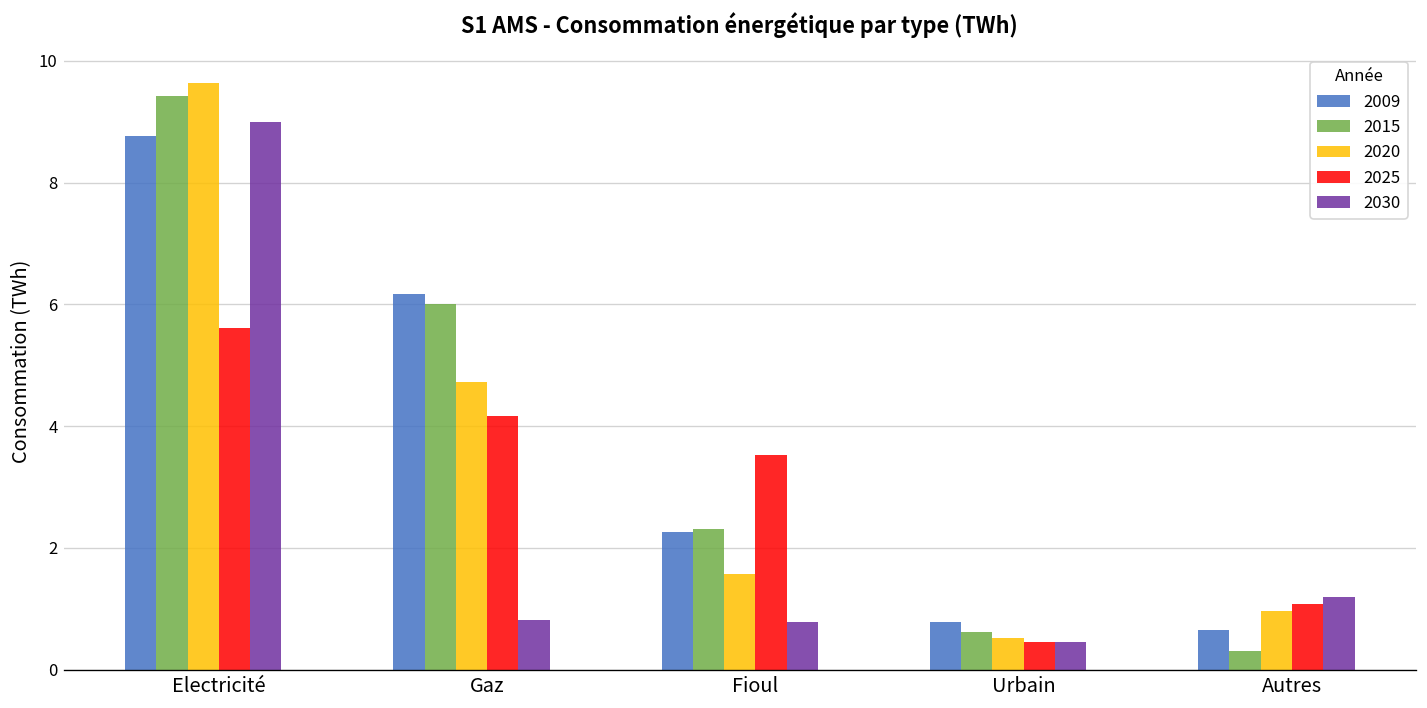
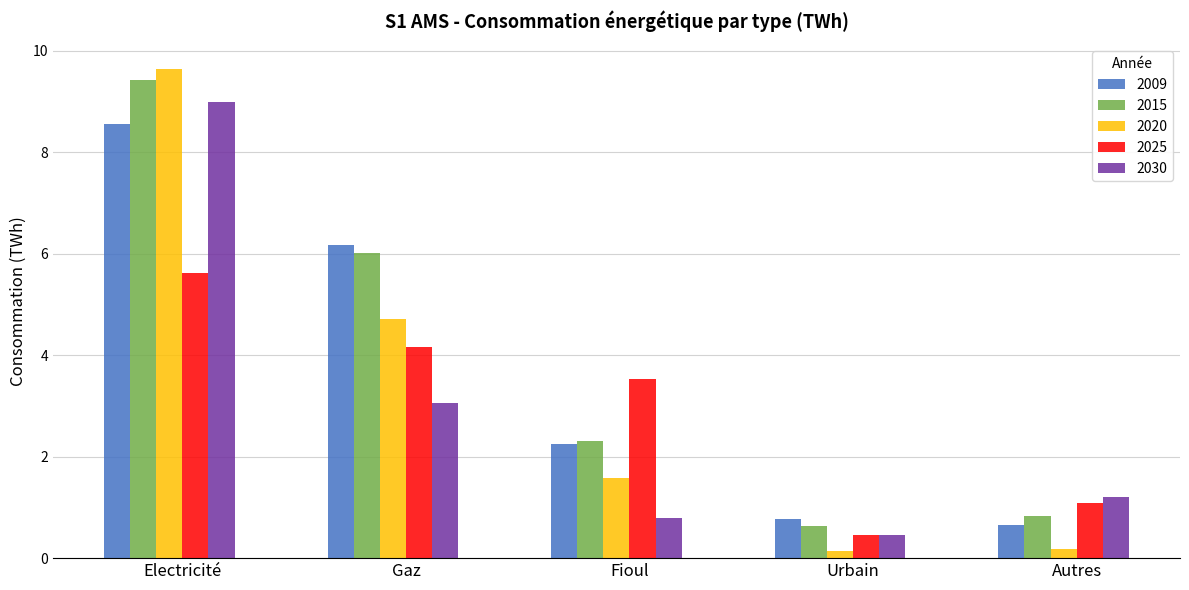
  {
    "2009": {
-     "Electricité": 8.8,
+     "Electricité": 8.6,
      "Gaz": 6.2,
      "Fioul": 2.3,
      "Urbain": 0.8,
      "Autres": 0.7
    },
    "2015": {
      "Electricité": 9.4,
      "Gaz": 6.0,
      "Fioul": 2.3,
      "Urbain": 0.6,
-     "Autres": 0.3
+     "Autres": 0.8
    },
    "2020": {
      "Electricité": 9.6,
      "Gaz": 4.7,
      "Fioul": 1.6,
-     "Urbain": 0.5,
-     "Autres": 1.0
+     "Urbain": 0.1,
+     "Autres": 0.2
    },
    "2025": {
      "Electricité": 5.6,
      "Gaz": 4.2,
      "Fioul": 3.5,
      "Urbain": 0.5,
      "Autres": 1.1
    },
    "2030": {
      "Electricité": 9.0,
-     "Gaz": 0.8,
+     "Gaz": 3.1,
      "Fioul": 0.8,
      "Urbain": 0.5,
      "Autres": 1.2
    }
  }
